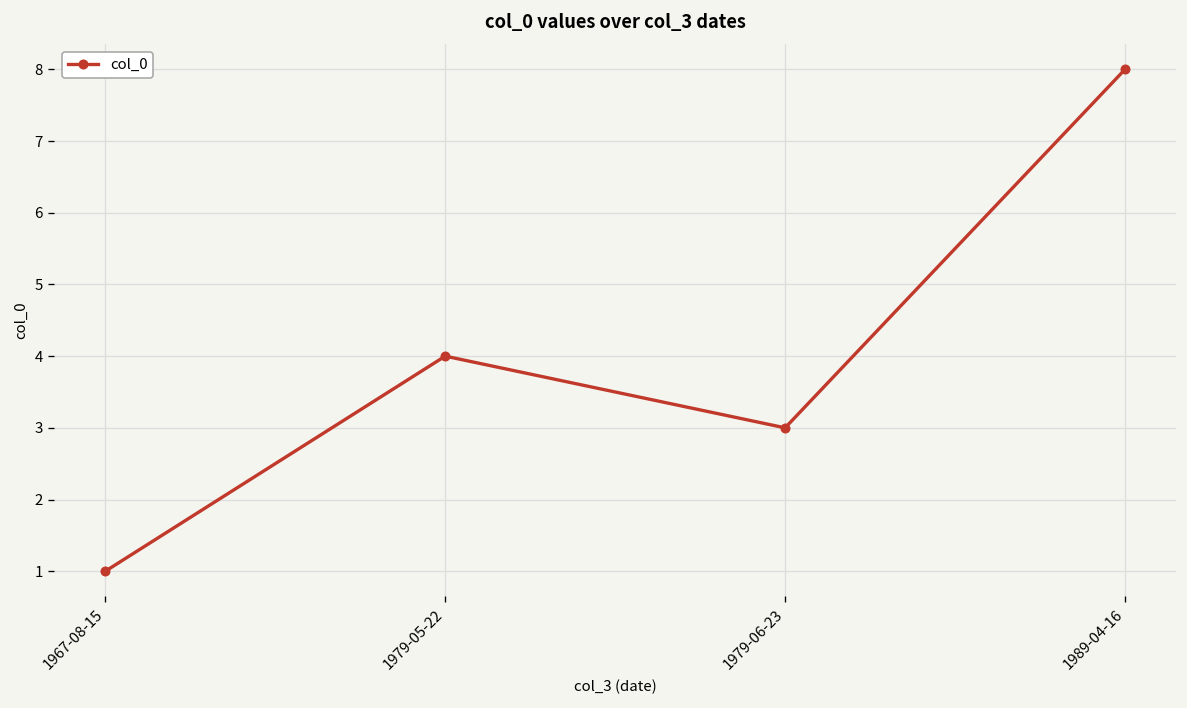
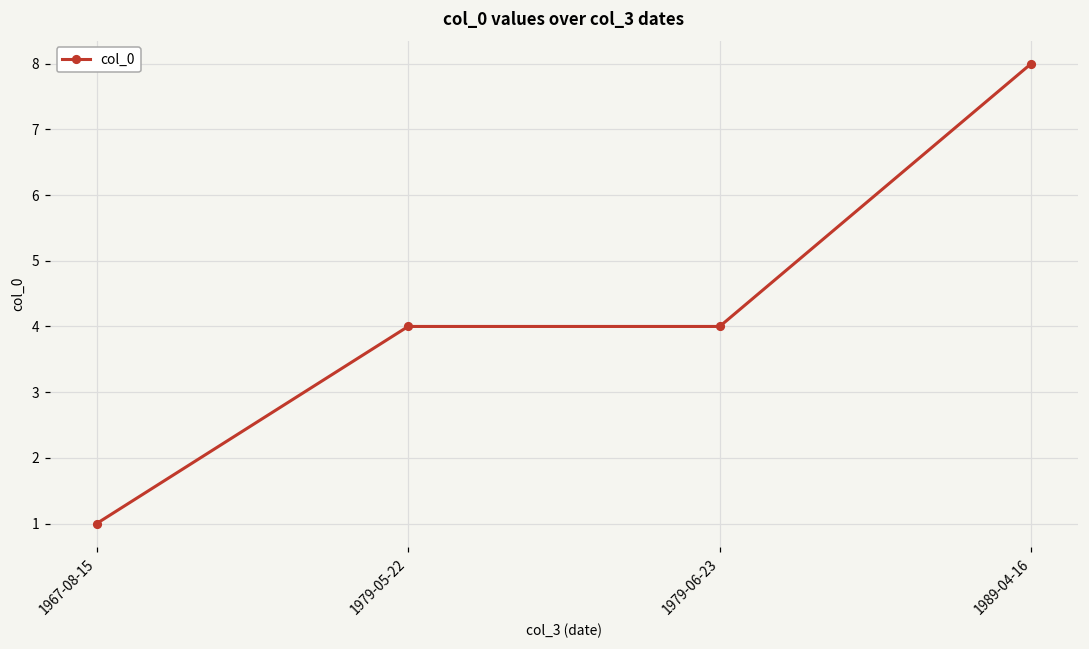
  {
    "1967-08-15": 1,
    "1979-05-22": 4,
-   "1979-06-23": 3,
+   "1979-06-23": 4,
    "1989-04-16": 8
  }
